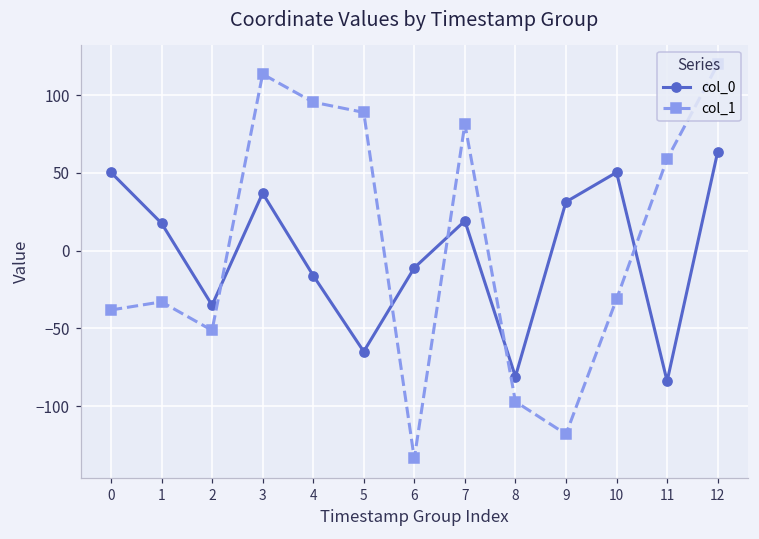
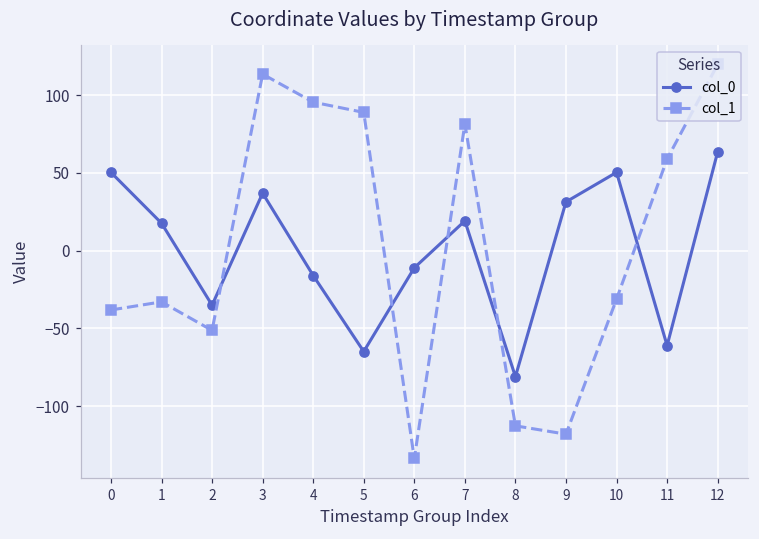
  {
    "col_0": {
      "0": 50,
      "1": 18,
      "2": -35,
      "3": 37,
      "4": -16,
      "5": -65,
      "6": -11,
      "7": 19,
      "8": -81,
      "9": 31,
      "10": 50,
-     "11": -84,
+     "11": -61,
      "12": 64
    },
    "col_1": {
      "0": -38,
      "1": -33,
      "2": -51,
      "3": 114,
      "4": 96,
      "5": 89,
      "6": -134,
      "7": 82,
-     "8": -97,
+     "8": -113,
      "9": -118,
      "10": -31,
      "11": 59
    }
  }
